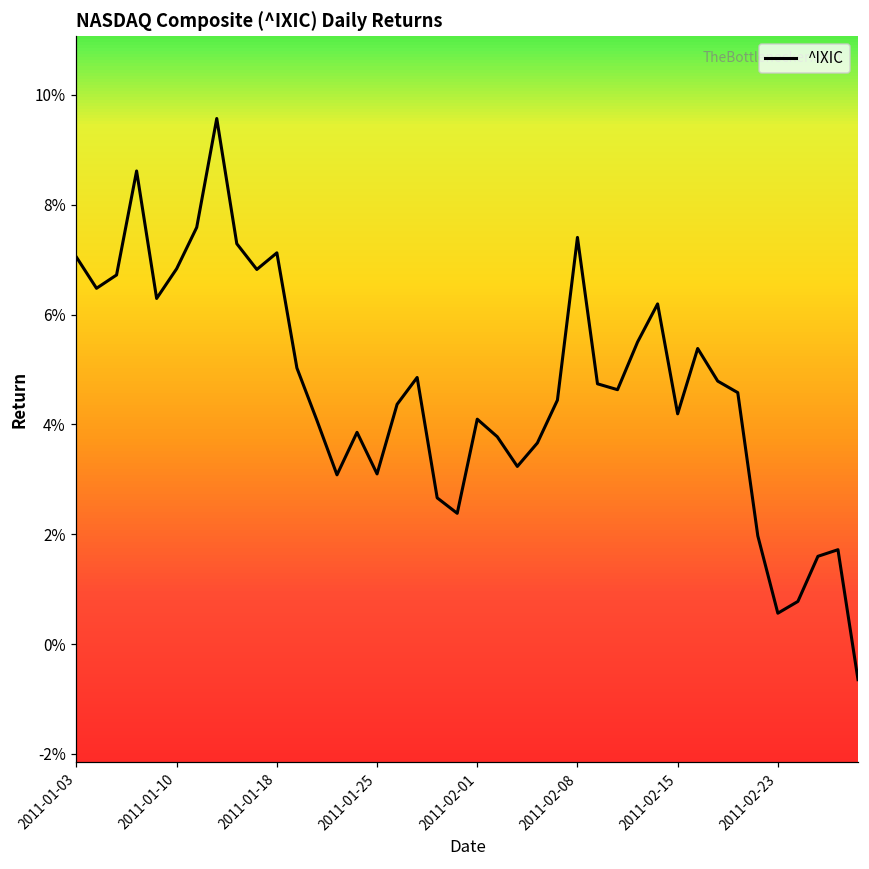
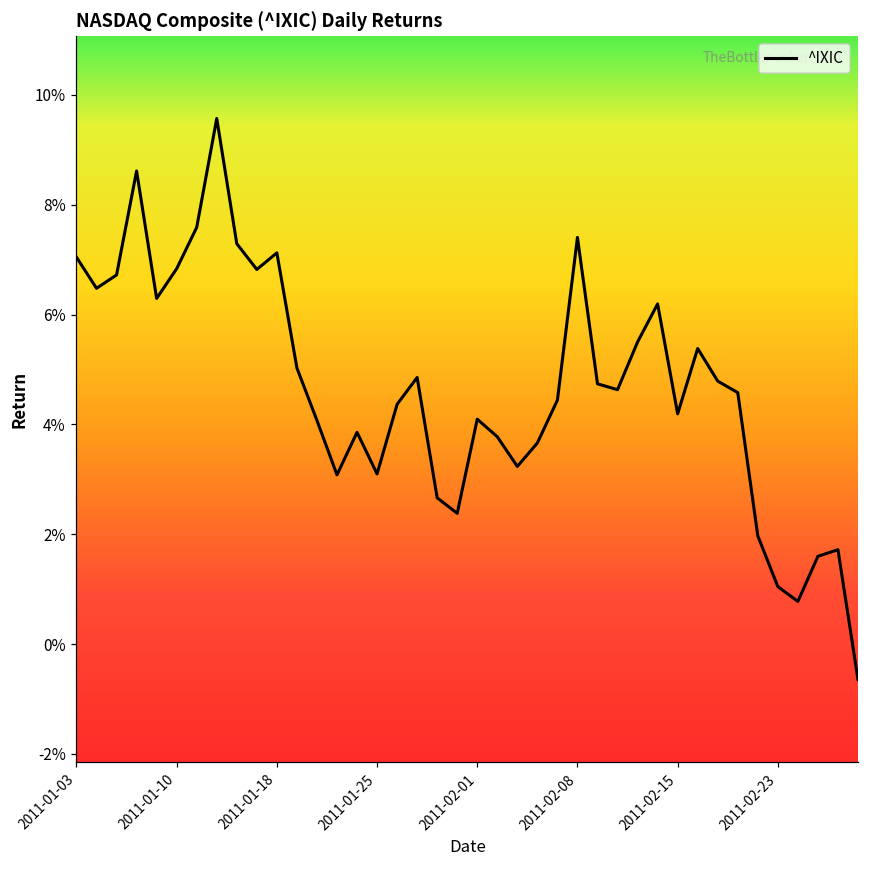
  {
    "2011-01-03": "7.0%",
    "2011-01-10": "6.8%",
    "2011-01-18": "7.1%",
    "2011-01-25": "3.1%",
    "2011-02-01": "4.1%",
    "2011-02-08": "7.4%",
    "2011-02-15": "4.2%",
-   "2011-02-23": "0.6%"
+   "2011-02-23": "1.0%"
  }
